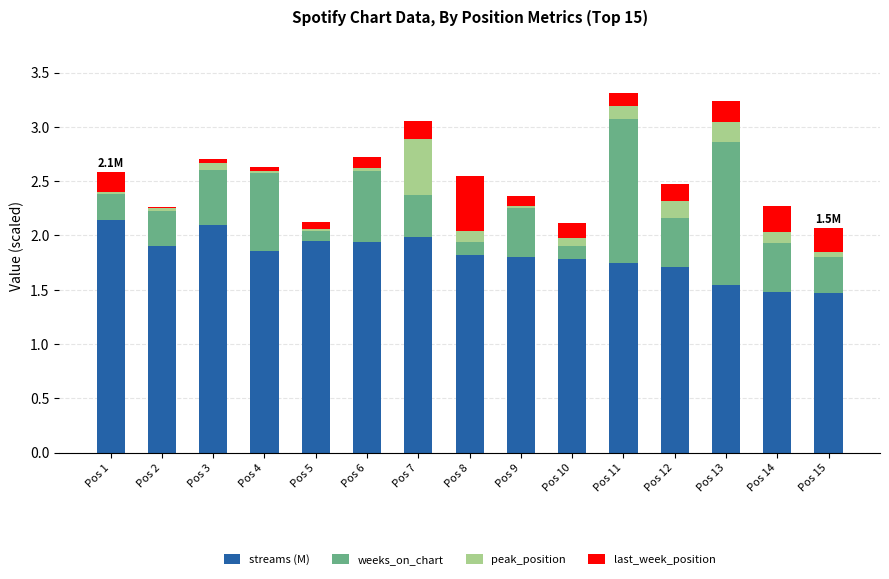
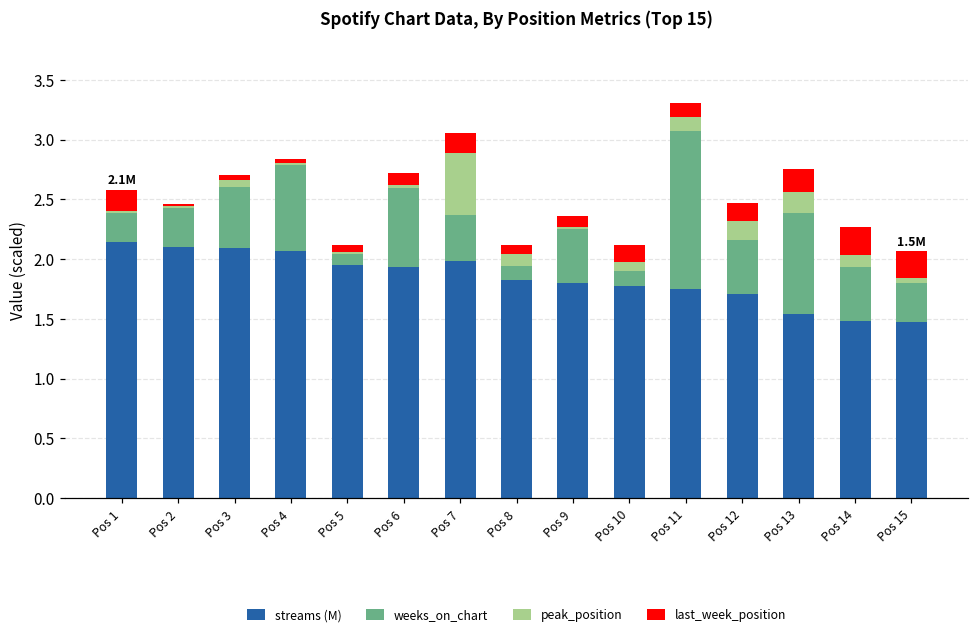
  {
    "streams (M)": {
      "Pos 1": 2.14,
-     "Pos 2": 1.90,
+     "Pos 2": 2.10,
      "Pos 3": 2.09,
-     "Pos 4": 1.86,
+     "Pos 4": 2.07,
      "Pos 5": 1.95,
      "Pos 6": 1.94,
      "Pos 7": 1.98,
      "Pos 8": 1.82,
      "Pos 9": 1.80,
      "Pos 10": 1.78,
      "Pos 11": 1.75,
      "Pos 12": 1.71,
      "Pos 13": 1.54,
      "Pos 14": 1.48,
      "Pos 15": 1.47
    },
    "weeks_on_chart": {
      "Pos 1": 0.24,
      "Pos 2": 0.33,
      "Pos 3": 0.51,
      "Pos 4": 0.72,
      "Pos 5": 0.09,
      "Pos 6": 0.66,
      "Pos 7": 0.39,
      "Pos 8": 0.12,
      "Pos 9": 0.45,
      "Pos 10": 0.12,
      "Pos 11": 1.32,
      "Pos 12": 0.45,
-     "Pos 13": 1.32,
+     "Pos 13": 0.84,
      "Pos 14": 0.45,
      "Pos 15": 0.33
    },
    "peak_position": {
      "Pos 3": 0.06,
      "Pos 7": 0.52,
      "Pos 8": 0.10,
      "Pos 10": 0.08,
      "Pos 11": 0.12,
      "Pos 12": 0.16,
      "Pos 13": 0.18,
      "Pos 14": 0.10,
      "Pos 15": 0.04
    },
    "last_week_position": {
      "Pos 3": 0.04,
      "Pos 4": 0.03,
      "Pos 5": 0.06,
      "Pos 6": 0.10,
      "Pos 7": 0.17,
-     "Pos 8": 0.51,
+     "Pos 8": 0.08,
      "Pos 9": 0.09,
      "Pos 10": 0.14,
      "Pos 11": 0.12,
      "Pos 12": 0.15,
      "Pos 13": 0.19,
      "Pos 14": 0.24
    }
  }
